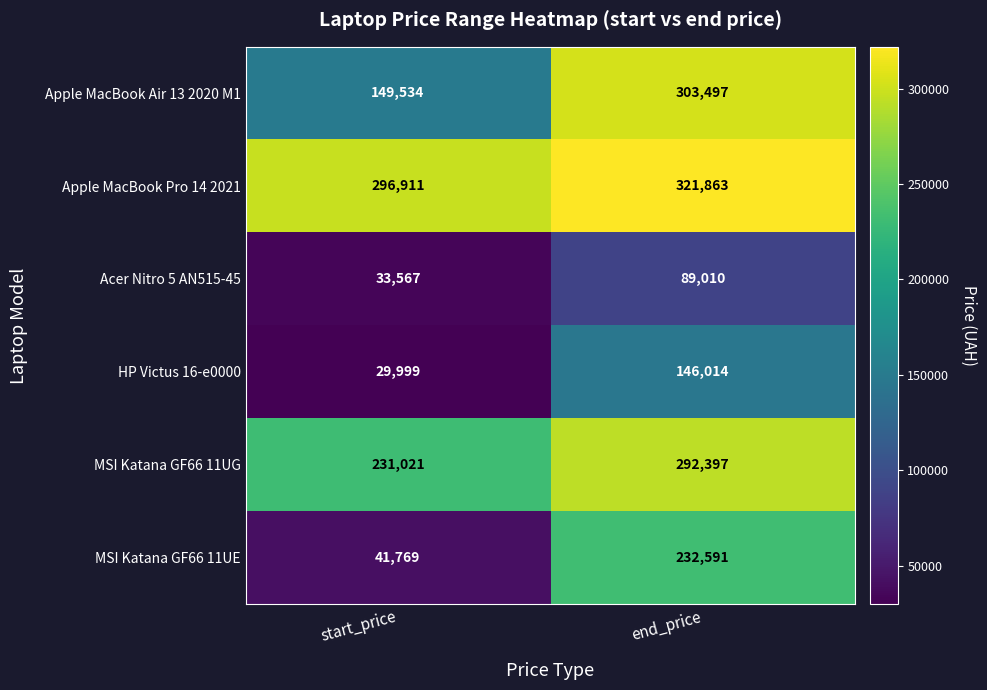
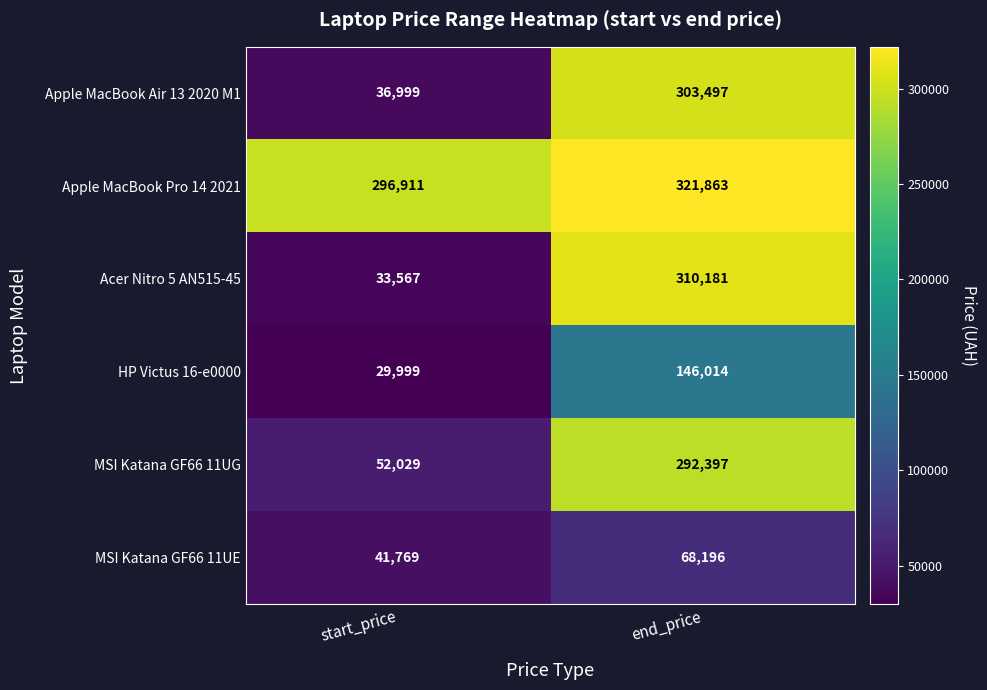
  {
    "Apple MacBook Air 13 2020 M1": {
-     "start_price": "149,534",
+     "start_price": "36,999",
      "end_price": "303,497"
    },
    "Apple MacBook Pro 14 2021": {
      "start_price": "296,911",
      "end_price": "321,863"
    },
    "Acer Nitro 5 AN515-45": {
      "start_price": "33,567",
-     "end_price": "89,010"
+     "end_price": "310,181"
    },
    "HP Victus 16-e0000": {
      "start_price": "29,999",
      "end_price": "146,014"
    },
    "MSI Katana GF66 11UG": {
-     "start_price": "231,021",
+     "start_price": "52,029",
      "end_price": "292,397"
    },
    "MSI Katana GF66 11UE": {
      "start_price": "41,769",
-     "end_price": "232,591"
+     "end_price": "68,196"
    }
  }
